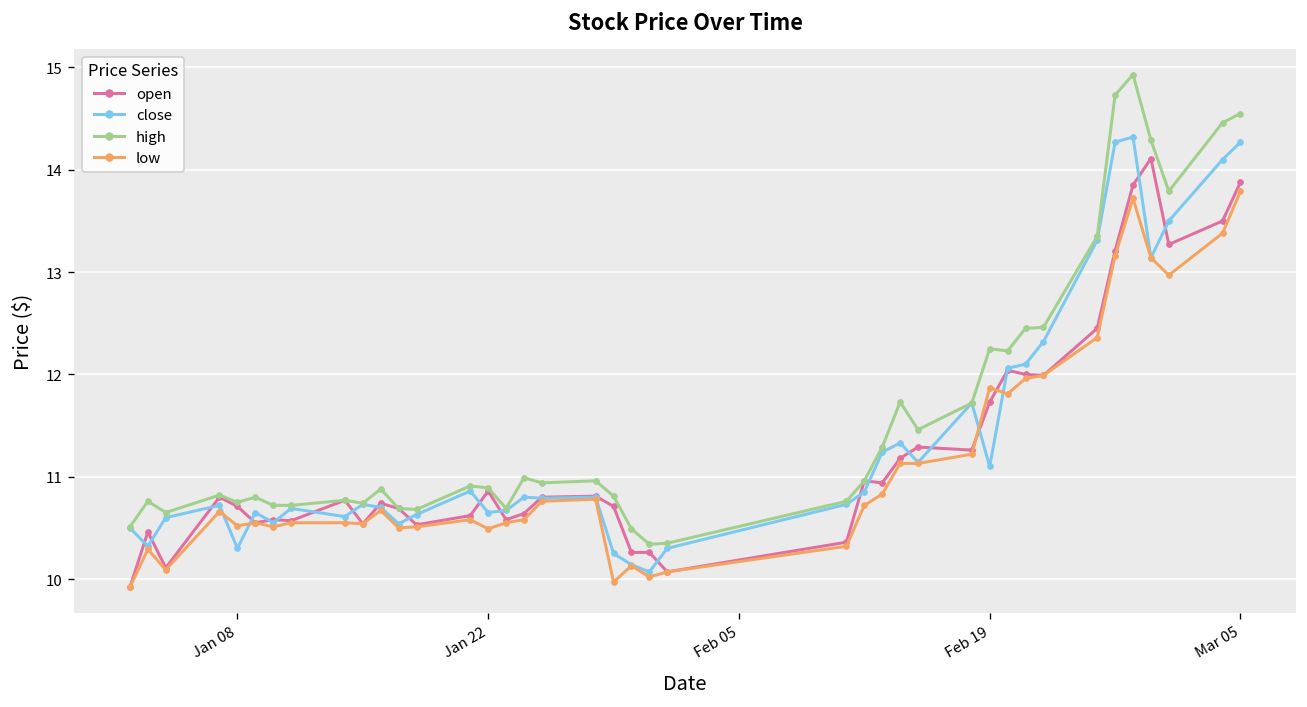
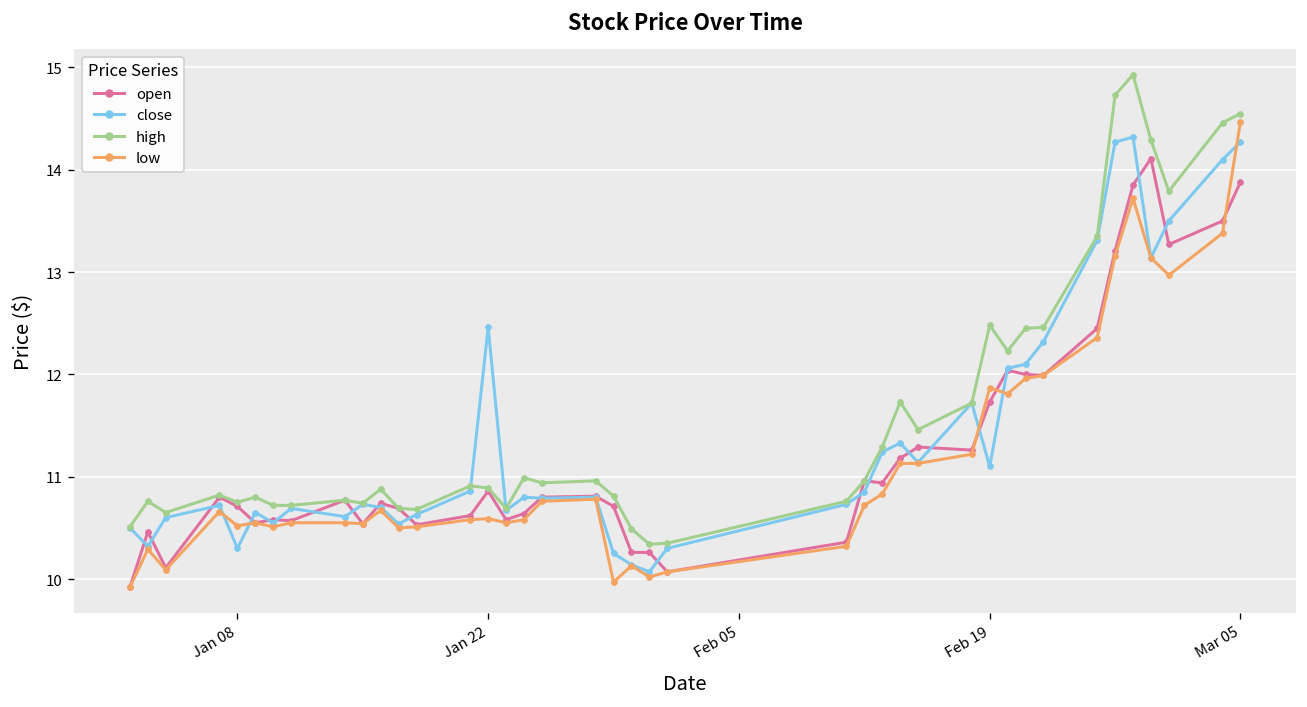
  {
    "open": {
      "Jan 08": 10.7,
      "Feb 19": 11.7,
      "Mar 05": 13.9
    },
    "close": {
      "Jan 08": 10.3,
-     "Jan 22": 10.7,
+     "Jan 22": 12.5,
      "Feb 19": 11.1,
      "Mar 05": 14.3
    },
    "high": {
      "Jan 08": 10.8,
-     "Feb 19": 12.3,
+     "Feb 19": 12.5,
      "Mar 05": 14.6
    },
    "low": {
      "Jan 08": 10.5,
-     "Jan 22": 10.5,
+     "Jan 22": 10.6,
      "Feb 19": 11.9,
-     "Mar 05": 13.8
+     "Mar 05": 14.5
    }
  }
